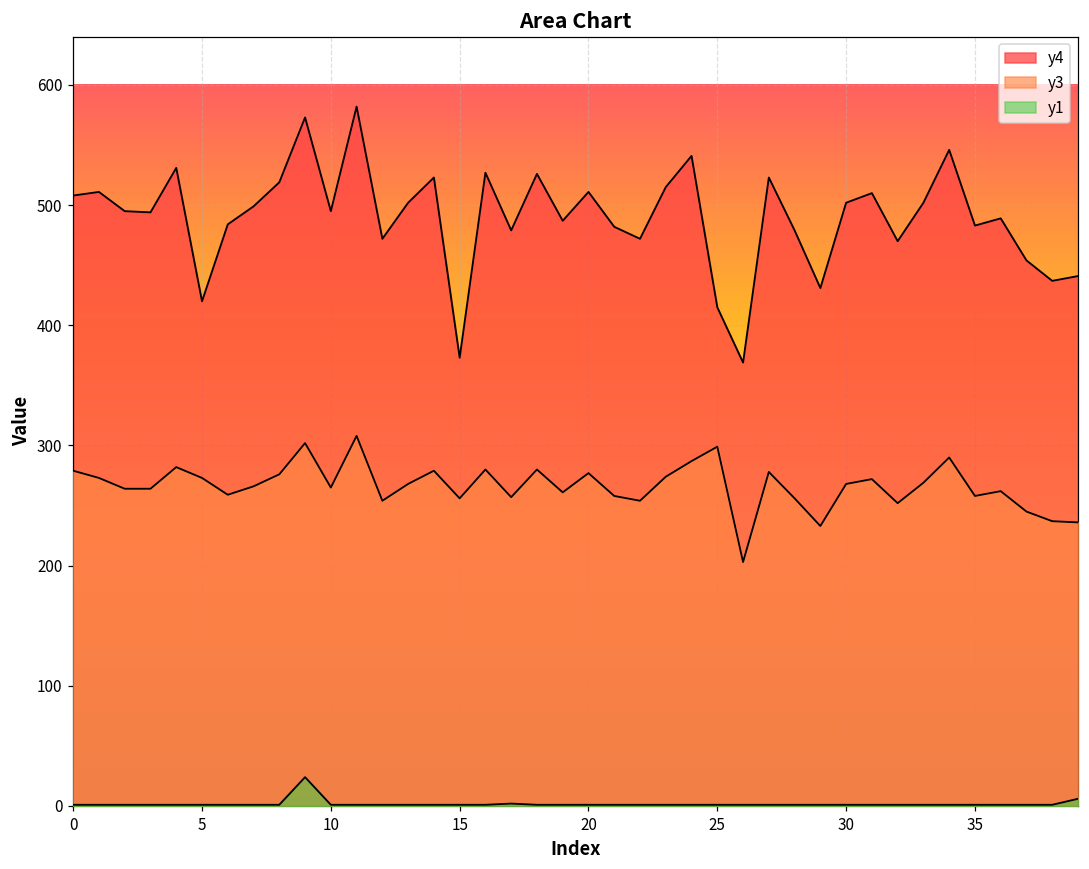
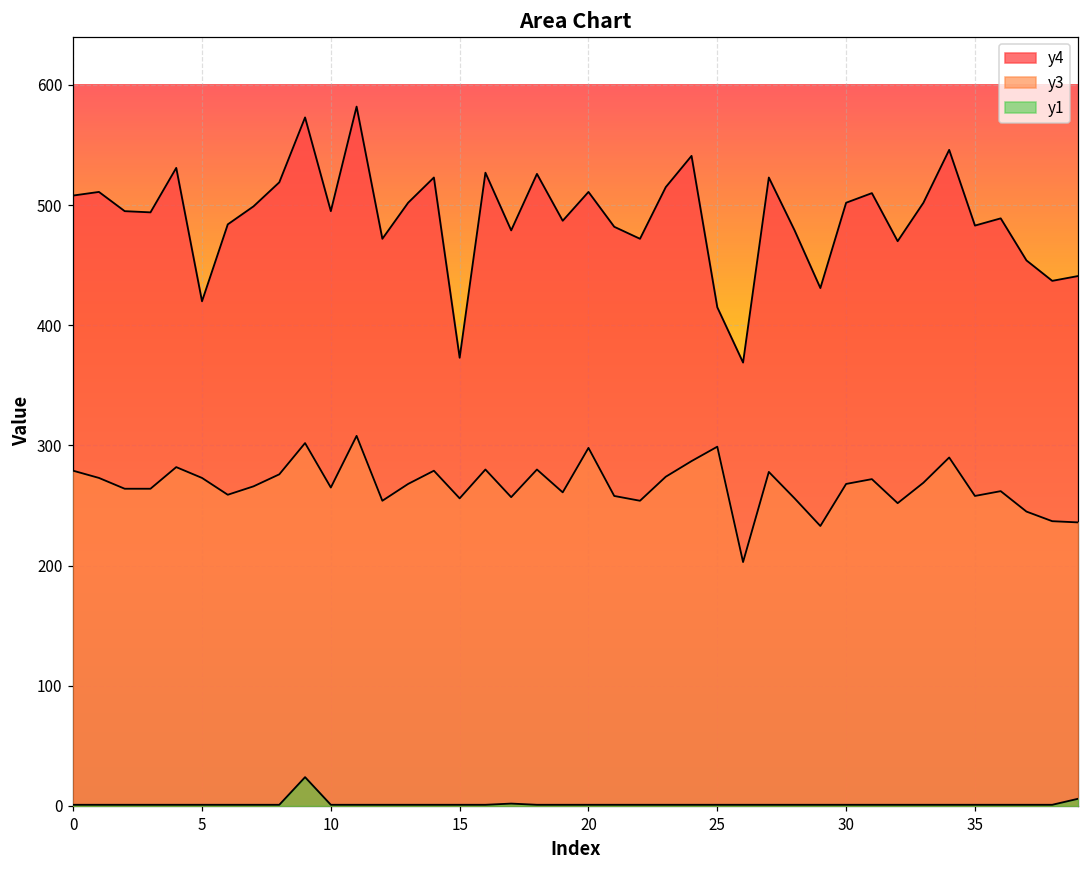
  {
    "y4": {
      "0": 508,
      "5": 420,
      "10": 495,
      "15": 373,
      "20": 511,
      "25": 415,
      "30": 502,
      "35": 483
    },
    "y3": {
      "0": 279,
      "5": 273,
      "10": 265,
      "15": 256,
-     "20": 277,
+     "20": 298,
      "25": 299,
      "30": 268,
      "35": 258
    },
    "y1": {
      "0": 1,
      "5": 1,
      "10": 1,
      "15": 1,
      "20": 1,
      "25": 1,
      "30": 1,
      "35": 1
    }
  }
